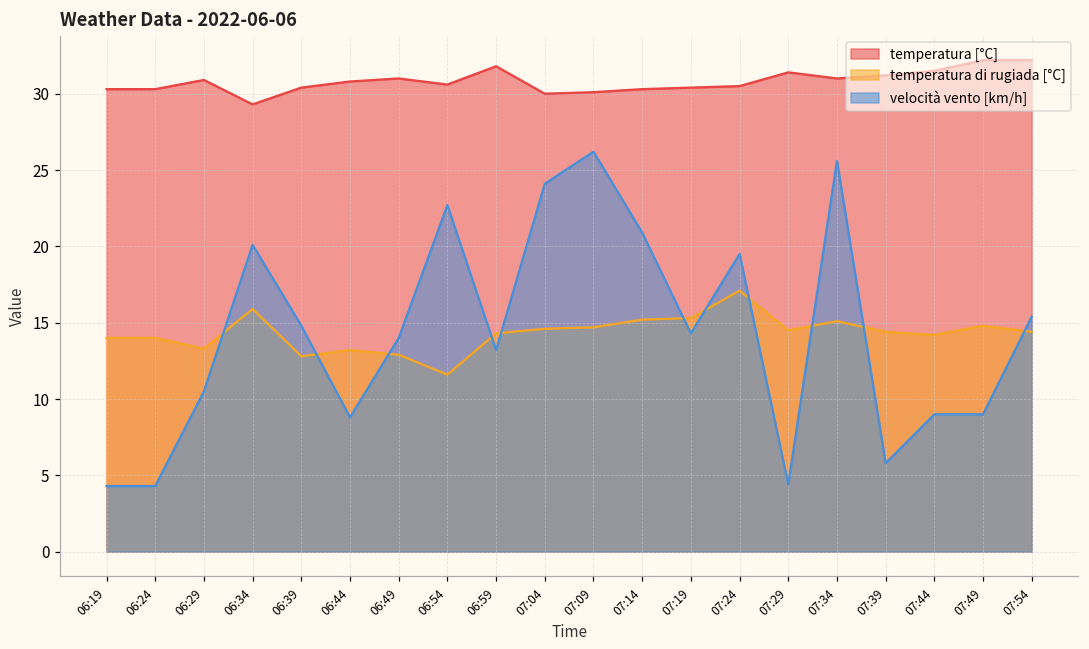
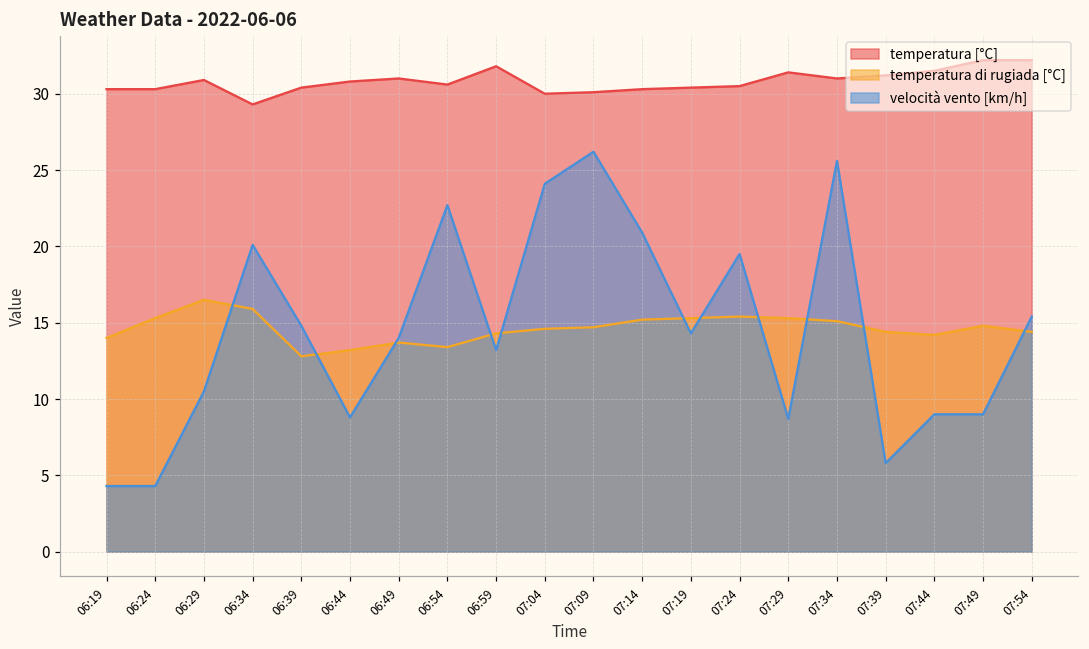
  {
    "temperatura [°C]": {
      "06:19": 30.3,
      "06:24": 30.3,
      "06:29": 30.9,
      "06:34": 29.3,
      "06:39": 30.4,
      "06:44": 30.8,
      "06:49": 31.0,
      "06:54": 30.6,
      "06:59": 31.8,
      "07:04": 30.0,
      "07:09": 30.1,
      "07:14": 30.3,
      "07:19": 30.4,
      "07:24": 30.5,
      "07:29": 31.4,
      "07:34": 31.0
    },
    "temperatura di rugiada [°C]": {
      "06:19": 14.0,
-     "06:24": 14.0,
-     "06:29": 13.3,
+     "06:24": 15.3,
+     "06:29": 16.5,
      "06:34": 15.9,
      "06:39": 12.8,
      "06:44": 13.2,
-     "06:49": 12.9,
-     "06:54": 11.6,
+     "06:49": 13.7,
+     "06:54": 13.4,
      "06:59": 14.3,
      "07:04": 14.6,
      "07:09": 14.7,
      "07:14": 15.2,
      "07:19": 15.3,
-     "07:24": 17.1,
-     "07:29": 14.5,
+     "07:24": 15.4,
+     "07:29": 15.3,
      "07:34": 15.1,
      "07:39": 14.4,
      "07:44": 14.2,
      "07:49": 14.8,
      "07:54": 14.4
    },
    "velocità vento [km/h]": {
      "06:19": 4.3,
      "06:24": 4.3,
      "06:29": 10.5,
      "06:34": 20.1,
      "06:39": 14.8,
      "06:44": 8.8,
      "06:49": 14.0,
      "06:54": 22.7,
      "06:59": 13.2,
      "07:04": 24.1,
      "07:09": 26.2,
      "07:14": 20.9,
      "07:19": 14.3,
      "07:24": 19.5,
-     "07:29": 4.4,
+     "07:29": 8.7,
      "07:34": 25.6,
      "07:39": 5.8,
      "07:44": 9.0,
      "07:49": 9.0,
      "07:54": 15.4
    }
  }
